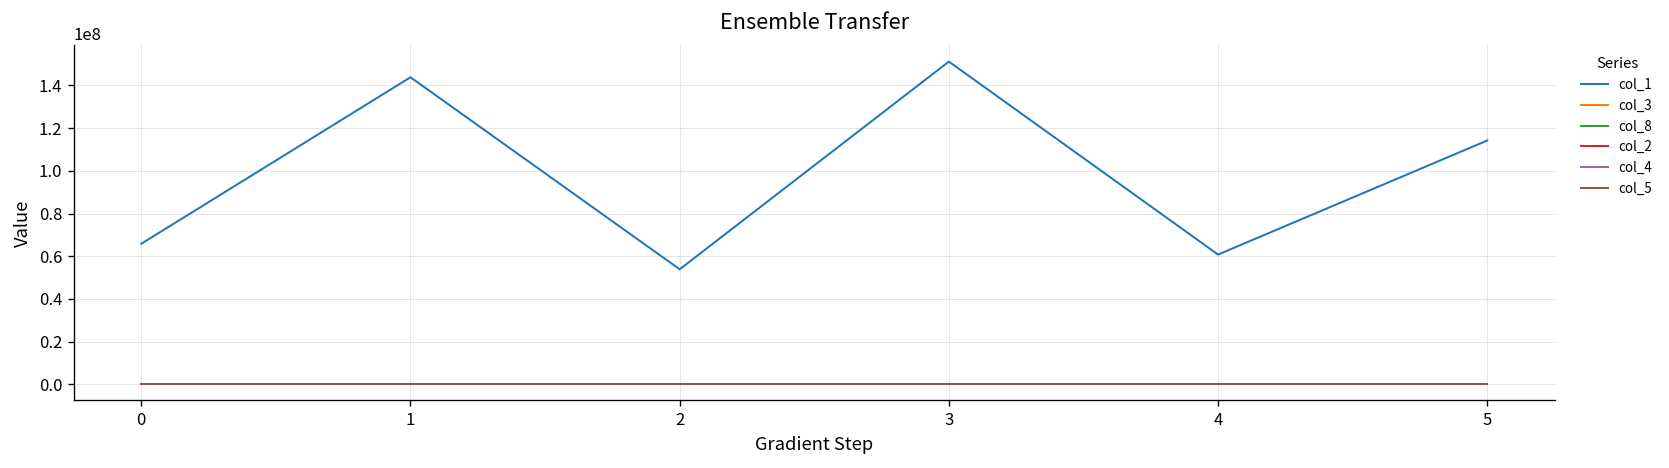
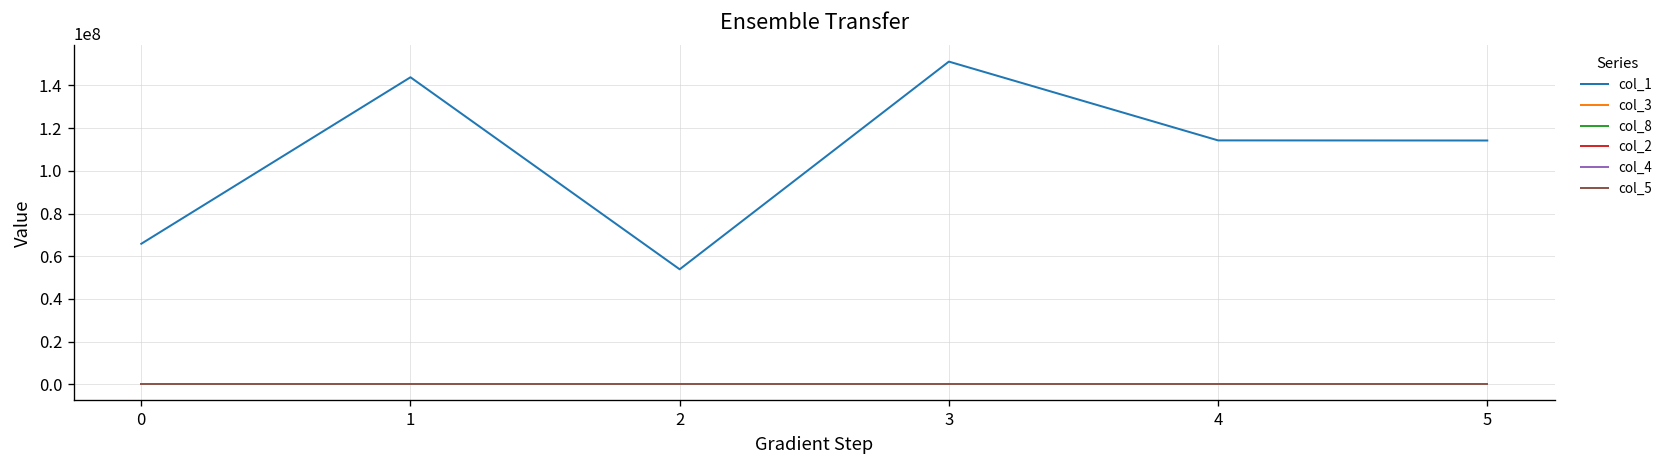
  {
    "col_1": {
      "0": 66000000,
      "1": 144000000,
      "2": 54000000,
      "3": 151000000,
-     "4": 61000000,
+     "4": 114000000,
      "5": 114000000
    },
    "col_5": {
      "0": 0,
      "1": 0,
      "2": 0,
      "3": 0,
      "4": 0,
      "5": 0
    }
  }
